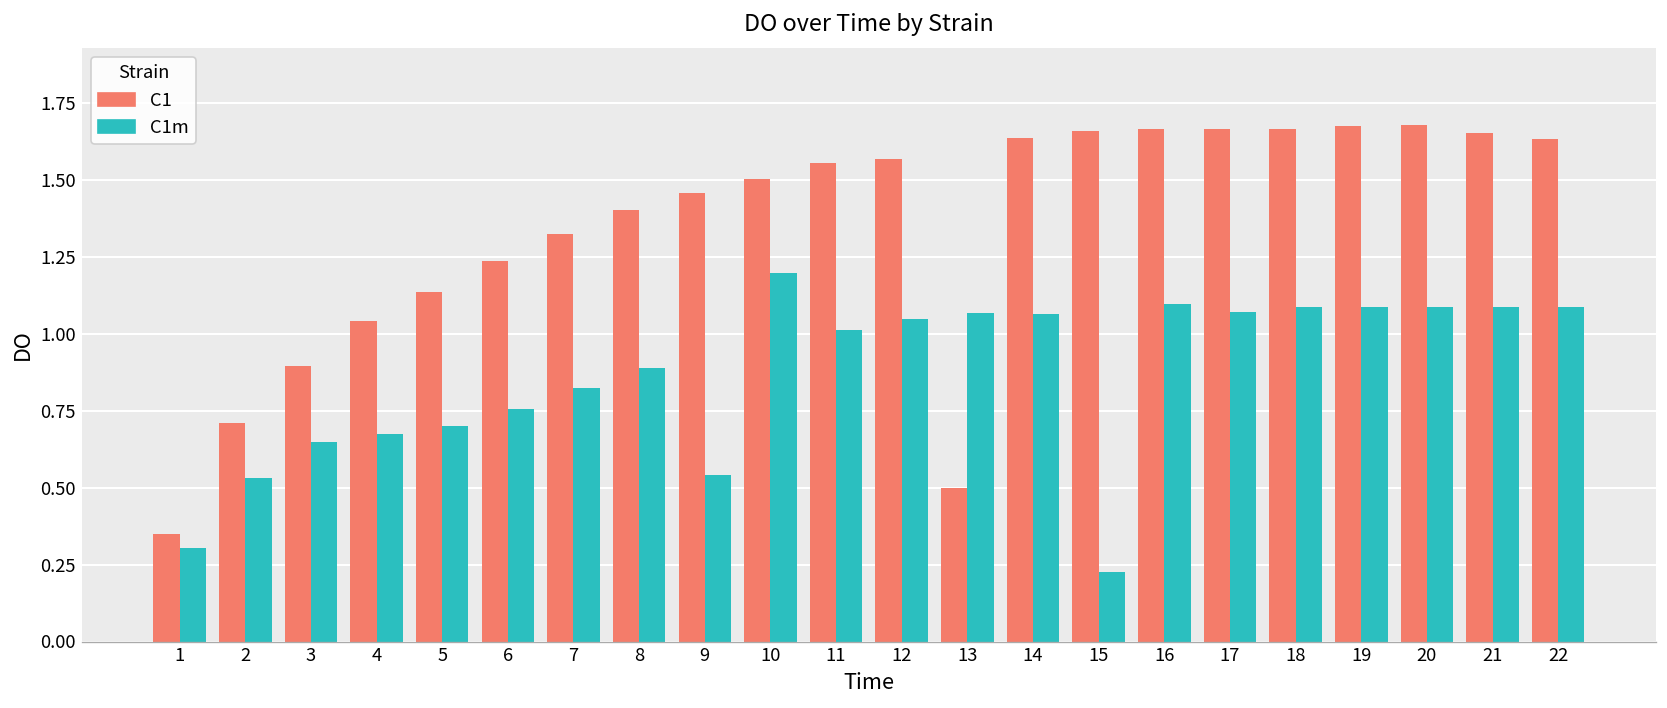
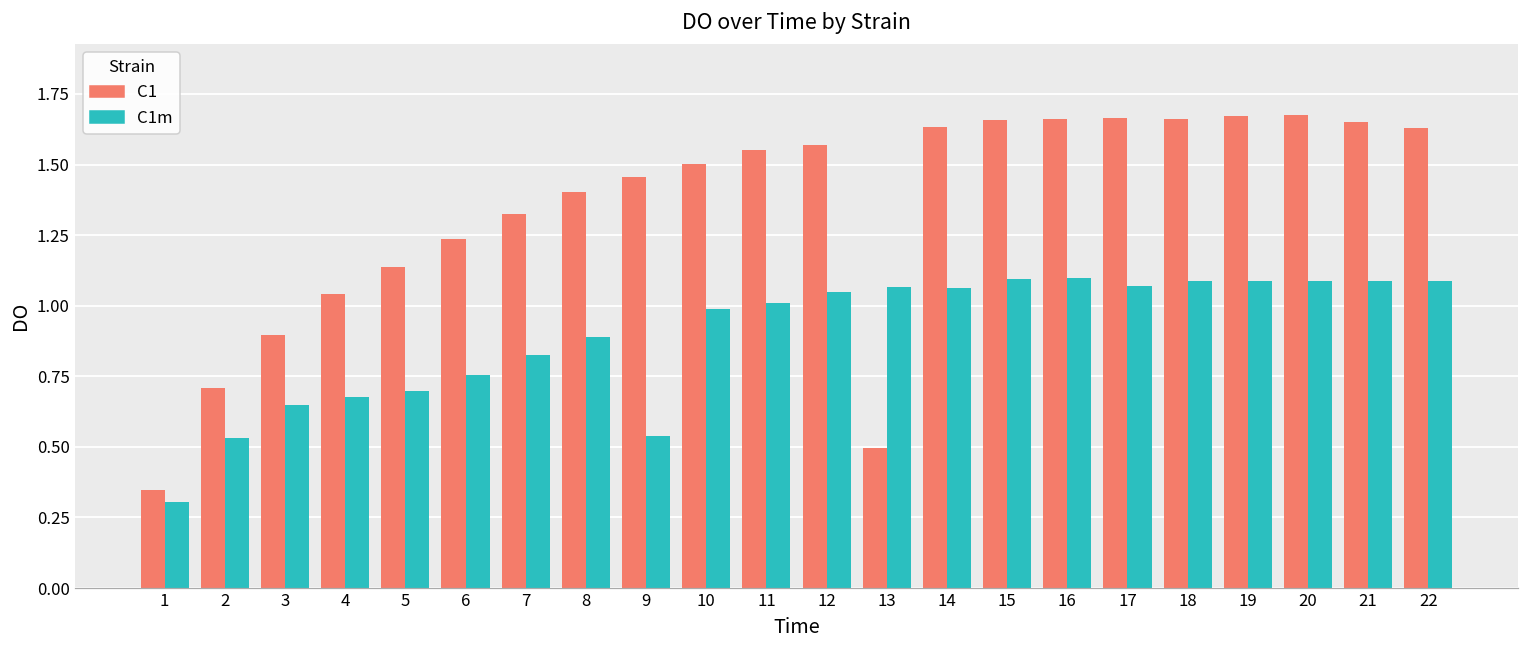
  {
    "C1": {
      "1": 0.35,
      "2": 0.71,
      "3": 0.90,
      "4": 1.04,
      "5": 1.14,
      "6": 1.24,
      "7": 1.32,
      "8": 1.40,
      "9": 1.46,
      "10": 1.50,
      "11": 1.55,
      "12": 1.57,
      "13": 0.50,
      "14": 1.63,
      "15": 1.66,
      "16": 1.66,
      "17": 1.66,
      "18": 1.66,
      "19": 1.67,
      "20": 1.68,
      "21": 1.65,
      "22": 1.63
    },
    "C1m": {
      "1": 0.30,
      "2": 0.53,
      "3": 0.65,
      "4": 0.68,
      "5": 0.70,
      "6": 0.76,
      "7": 0.82,
      "8": 0.89,
      "9": 0.54,
-     "10": 1.20,
+     "10": 0.99,
      "11": 1.01,
      "12": 1.05,
      "13": 1.07,
      "14": 1.06,
-     "15": 0.23,
+     "15": 1.10,
      "16": 1.10,
      "17": 1.07,
      "18": 1.09,
      "19": 1.09,
      "20": 1.09,
      "21": 1.09,
      "22": 1.09
    }
  }
